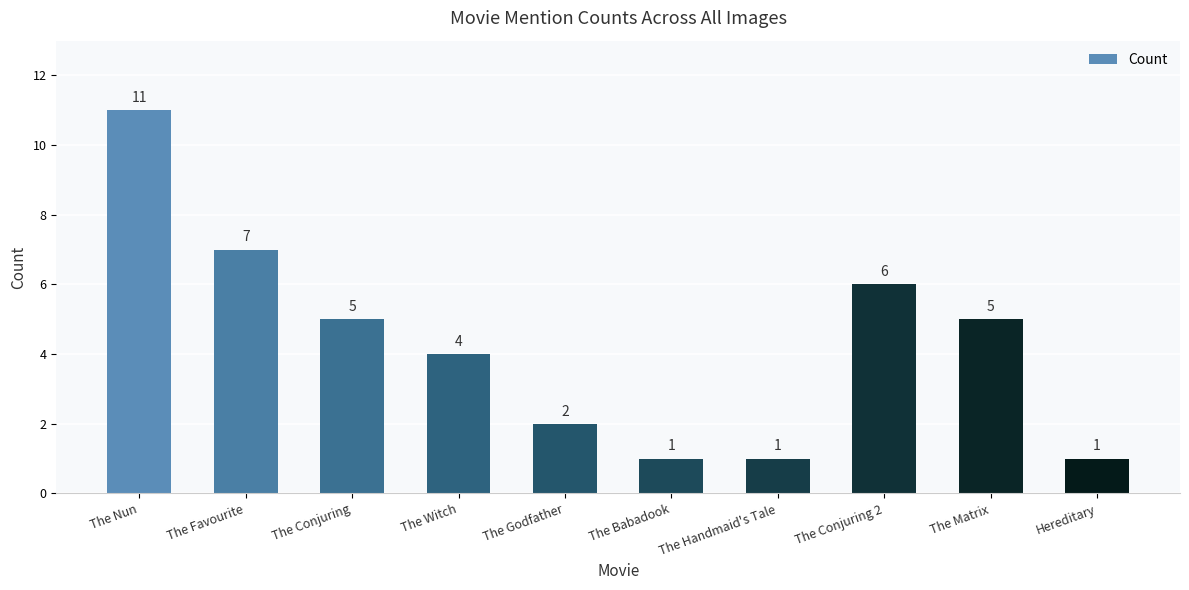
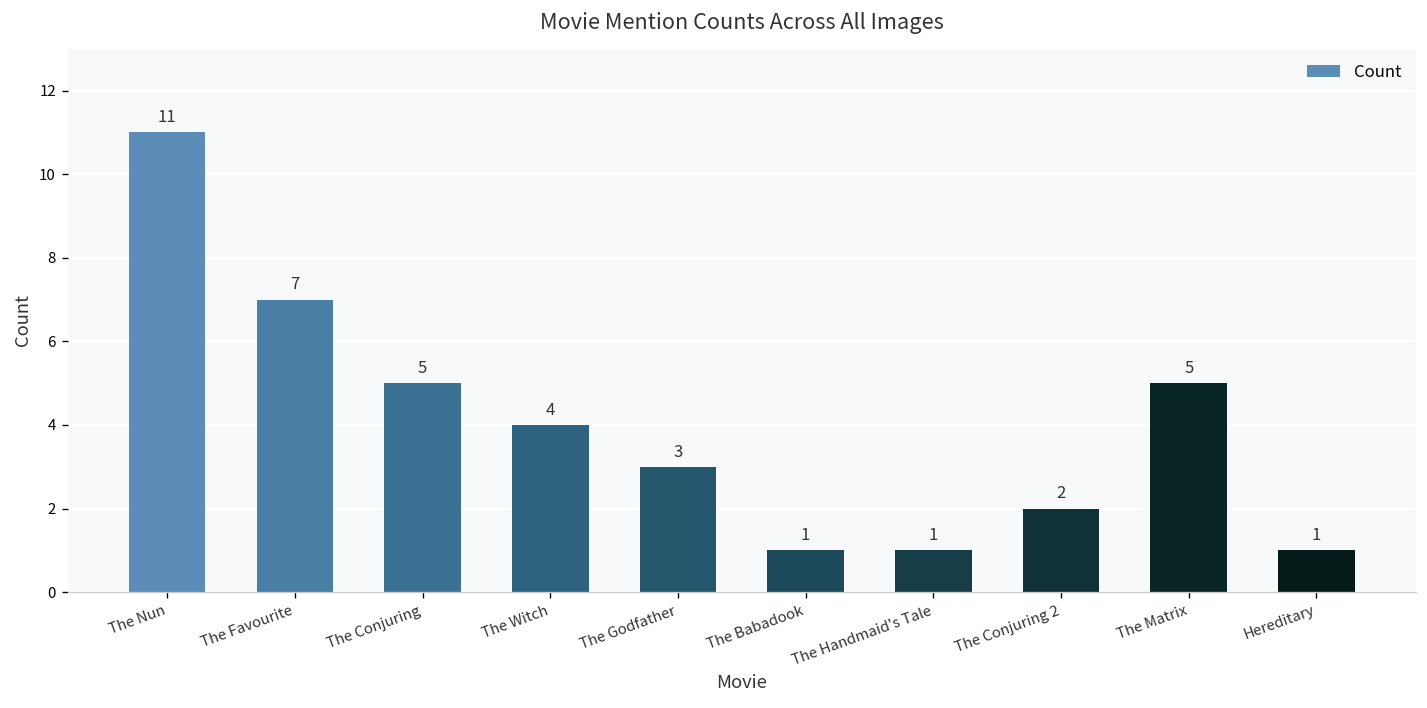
  {
    "The Nun": 11,
    "The Favourite": 7,
    "The Conjuring": 5,
    "The Witch": 4,
-   "The Godfather": 2,
+   "The Godfather": 3,
    "The Babadook": 1,
    "The Handmaid's Tale": 1,
-   "The Conjuring 2": 6,
+   "The Conjuring 2": 2,
    "The Matrix": 5,
    "Hereditary": 1
  }
